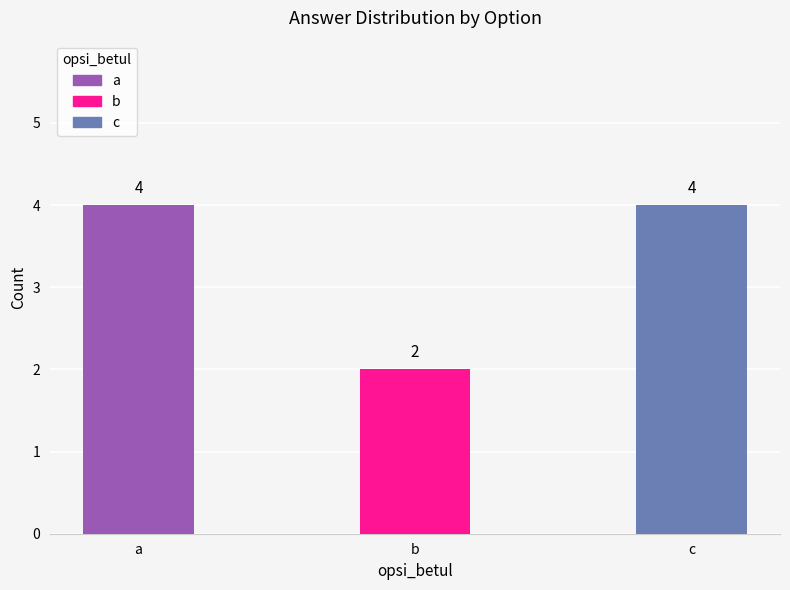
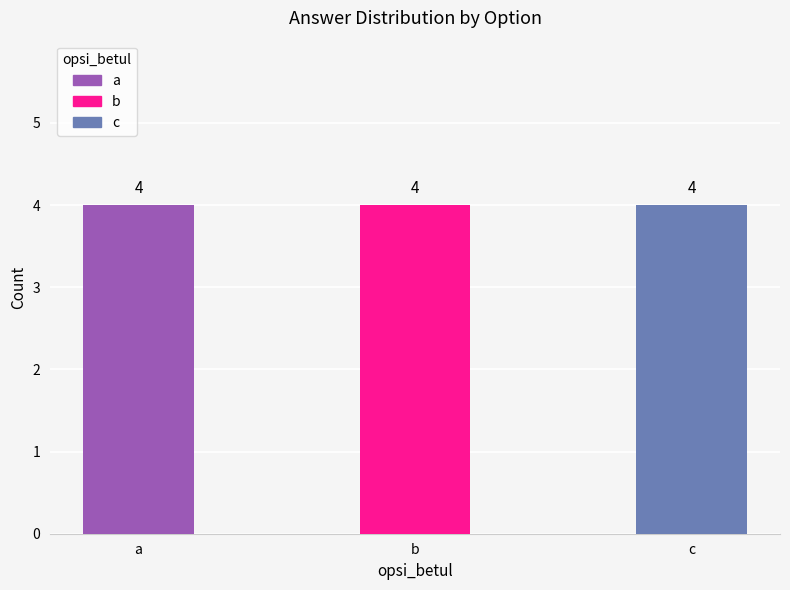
  {
    "a": 4,
-   "b": 2,
+   "b": 4,
    "c": 4
  }
